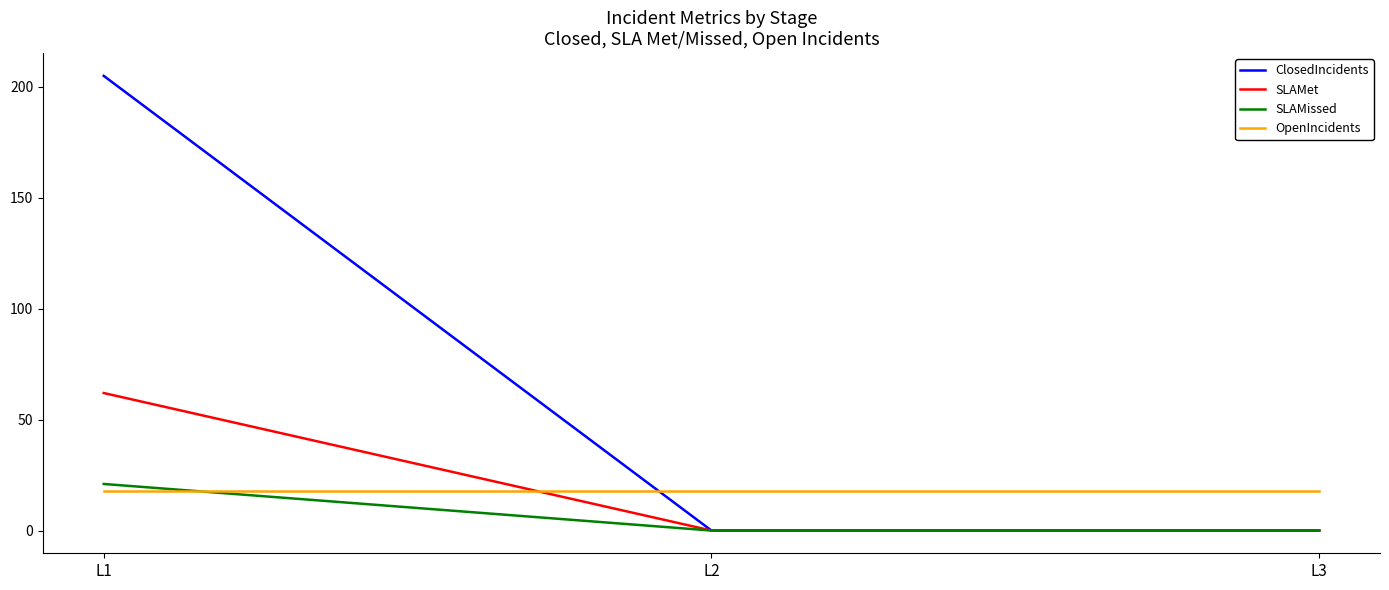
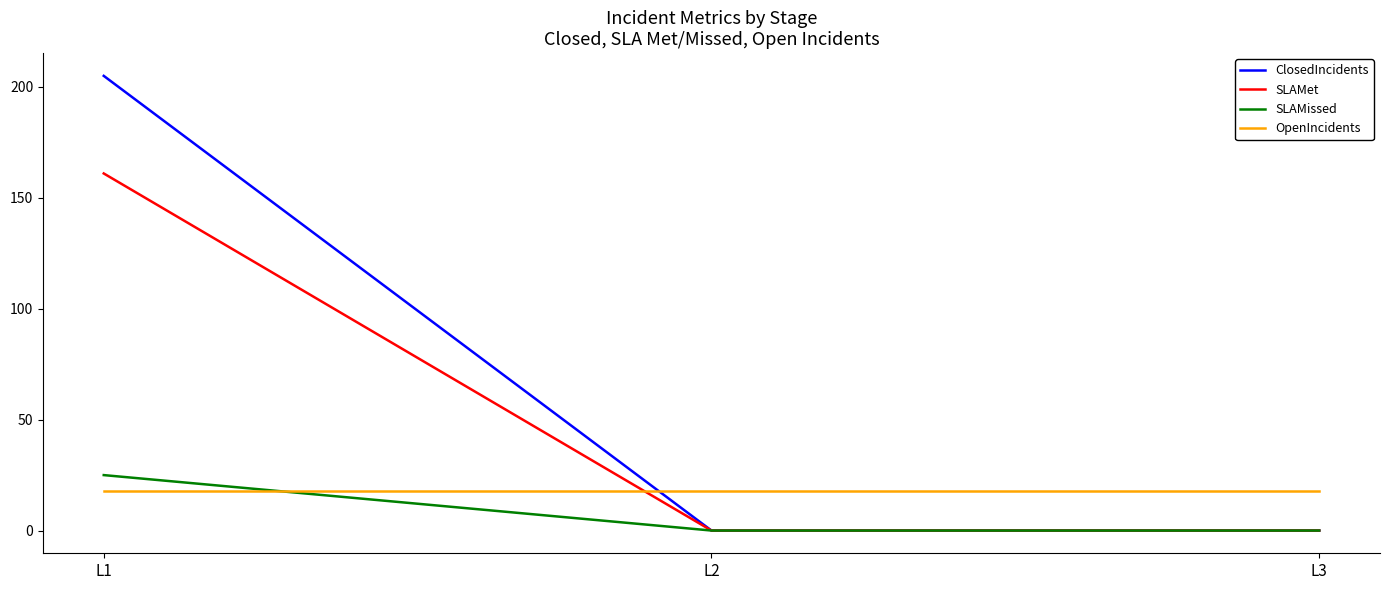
  {
    "ClosedIncidents": {
      "L1": 205
    },
    "SLAMet": {
-     "L1": 62
+     "L1": 161
    },
    "SLAMissed": {
-     "L1": 21
+     "L1": 25
    },
    "OpenIncidents": {
      "L1": 18,
      "L2": 18,
      "L3": 18
    }
  }
